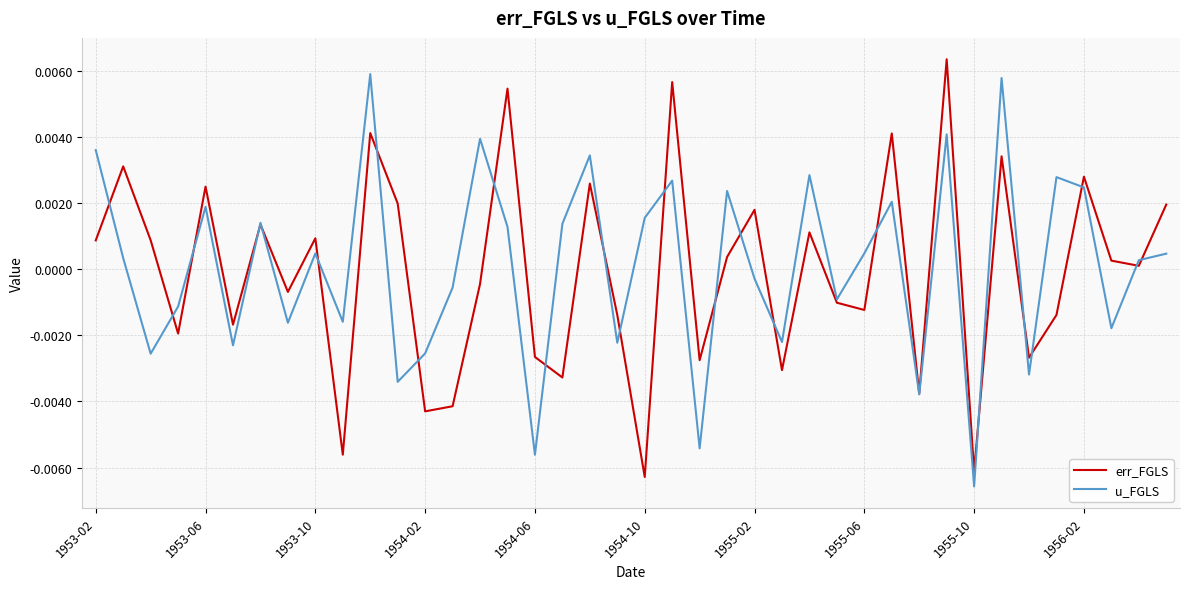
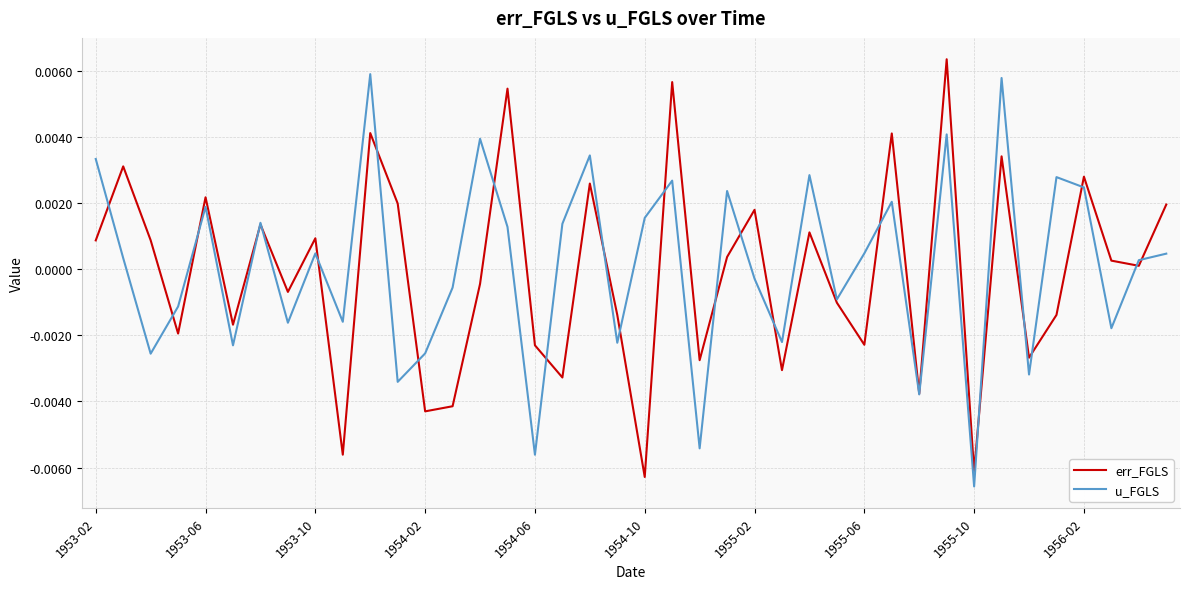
  {
    "err_FGLS": {
      "1953-02": 0.0009,
-     "1953-06": 0.0025,
+     "1953-06": 0.0022,
      "1953-10": 0.0009,
      "1954-02": -0.0043,
-     "1954-06": -0.0027,
+     "1954-06": -0.0023,
      "1954-10": -0.0063,
      "1955-02": 0.0018,
-     "1955-06": -0.0012,
+     "1955-06": -0.0023,
      "1955-10": -0.0061,
      "1956-02": 0.0028
    },
    "u_FGLS": {
-     "1953-02": 0.0036,
+     "1953-02": 0.0033,
      "1953-06": 0.0019,
      "1953-10": 0.0005,
      "1954-02": -0.0025,
      "1954-06": -0.0056,
      "1954-10": 0.0016,
      "1955-02": -0.0003,
      "1955-06": 0.0005,
      "1955-10": -0.0066,
      "1956-02": 0.0025
    }
  }
